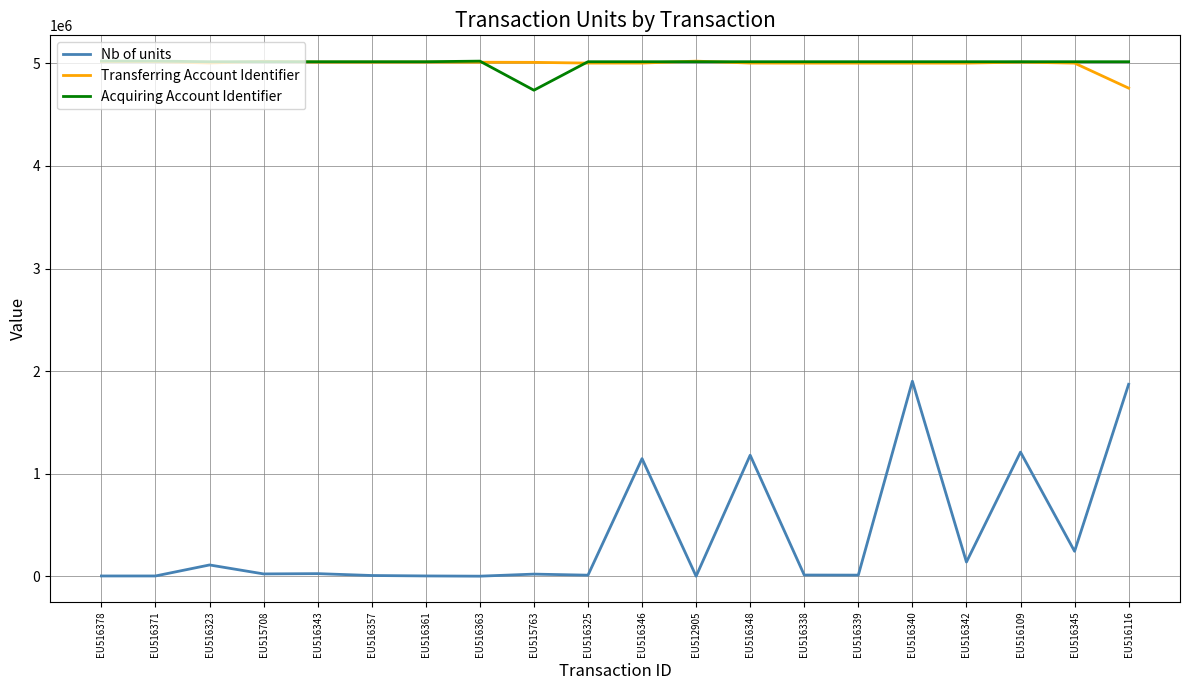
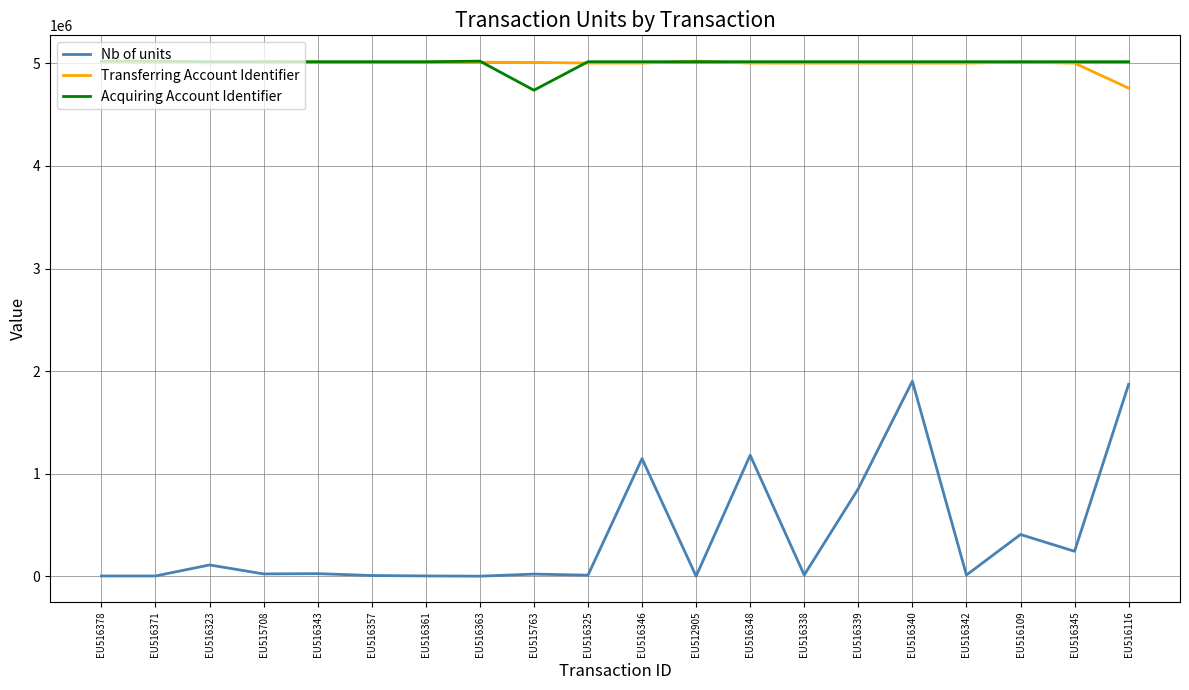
  {
    "Nb of units": {
      "EU516378": 0,
      "EU516371": 0,
      "EU516323": 110000,
      "EU515708": 20000,
      "EU516343": 30000,
      "EU516357": 10000,
      "EU516361": 0,
      "EU516363": 0,
      "EU515763": 20000,
      "EU516325": 10000,
      "EU516346": 1150000,
      "EU512905": 0,
      "EU516348": 1180000,
      "EU516338": 10000,
-     "EU516339": 10000,
+     "EU516339": 850000,
      "EU516340": 1900000,
-     "EU516342": 140000,
-     "EU516109": 1210000,
+     "EU516342": 10000,
+     "EU516109": 410000,
      "EU516345": 240000,
      "EU516116": 1870000
    },
    "Transferring Account Identifier": {
      "EU515763": 5010000,
      "EU516116": 4760000
    },
    "Acquiring Account Identifier": {
      "EU515763": 4740000,
      "EU516116": 5020000
    }
  }
